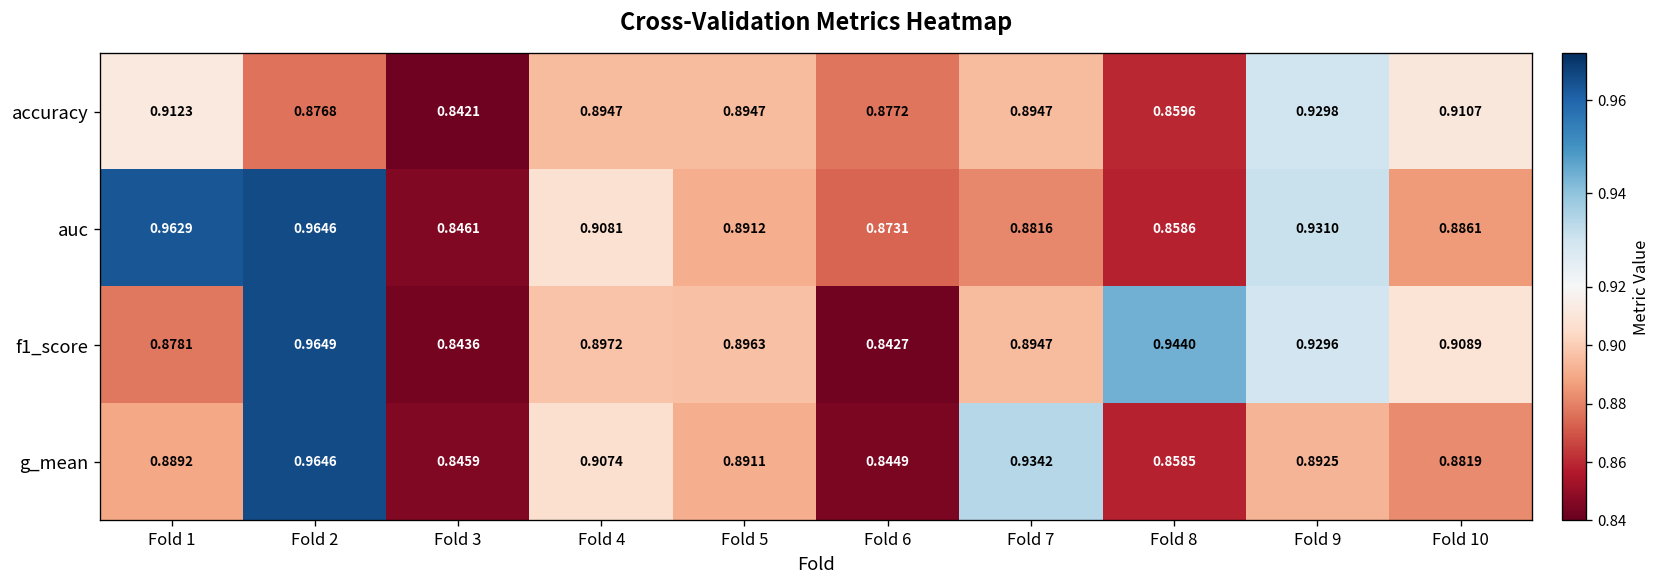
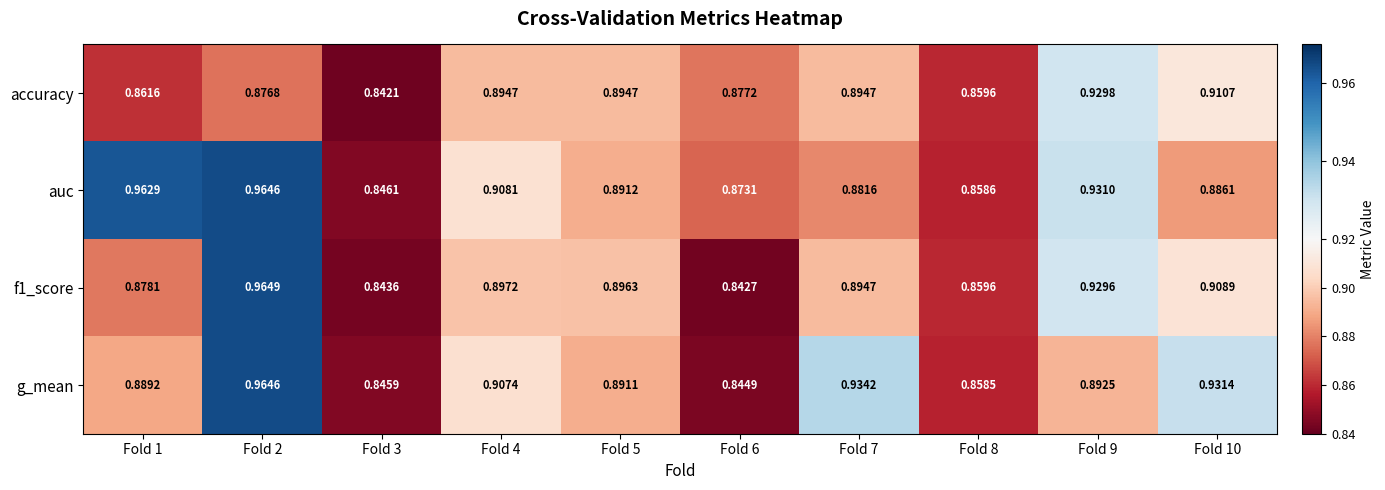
  {
    "accuracy": {
-     "Fold 1": 0.9123,
+     "Fold 1": 0.8616,
      "Fold 2": 0.8768,
      "Fold 3": 0.8421,
      "Fold 4": 0.8947,
      "Fold 5": 0.8947,
      "Fold 6": 0.8772,
      "Fold 7": 0.8947,
      "Fold 8": 0.8596,
      "Fold 9": 0.9298,
      "Fold 10": 0.9107
    },
    "auc": {
      "Fold 1": 0.9629,
      "Fold 2": 0.9646,
      "Fold 3": 0.8461,
      "Fold 4": 0.9081,
      "Fold 5": 0.8912,
      "Fold 6": 0.8731,
      "Fold 7": 0.8816,
      "Fold 8": 0.8586,
      "Fold 9": 0.9310,
      "Fold 10": 0.8861
    },
    "f1_score": {
      "Fold 1": 0.8781,
      "Fold 2": 0.9649,
      "Fold 3": 0.8436,
      "Fold 4": 0.8972,
      "Fold 5": 0.8963,
      "Fold 6": 0.8427,
      "Fold 7": 0.8947,
-     "Fold 8": 0.9440,
+     "Fold 8": 0.8596,
      "Fold 9": 0.9296,
      "Fold 10": 0.9089
    },
    "g_mean": {
      "Fold 1": 0.8892,
      "Fold 2": 0.9646,
      "Fold 3": 0.8459,
      "Fold 4": 0.9074,
      "Fold 5": 0.8911,
      "Fold 6": 0.8449,
      "Fold 7": 0.9342,
      "Fold 8": 0.8585,
      "Fold 9": 0.8925,
-     "Fold 10": 0.8819
+     "Fold 10": 0.9314
    }
  }
